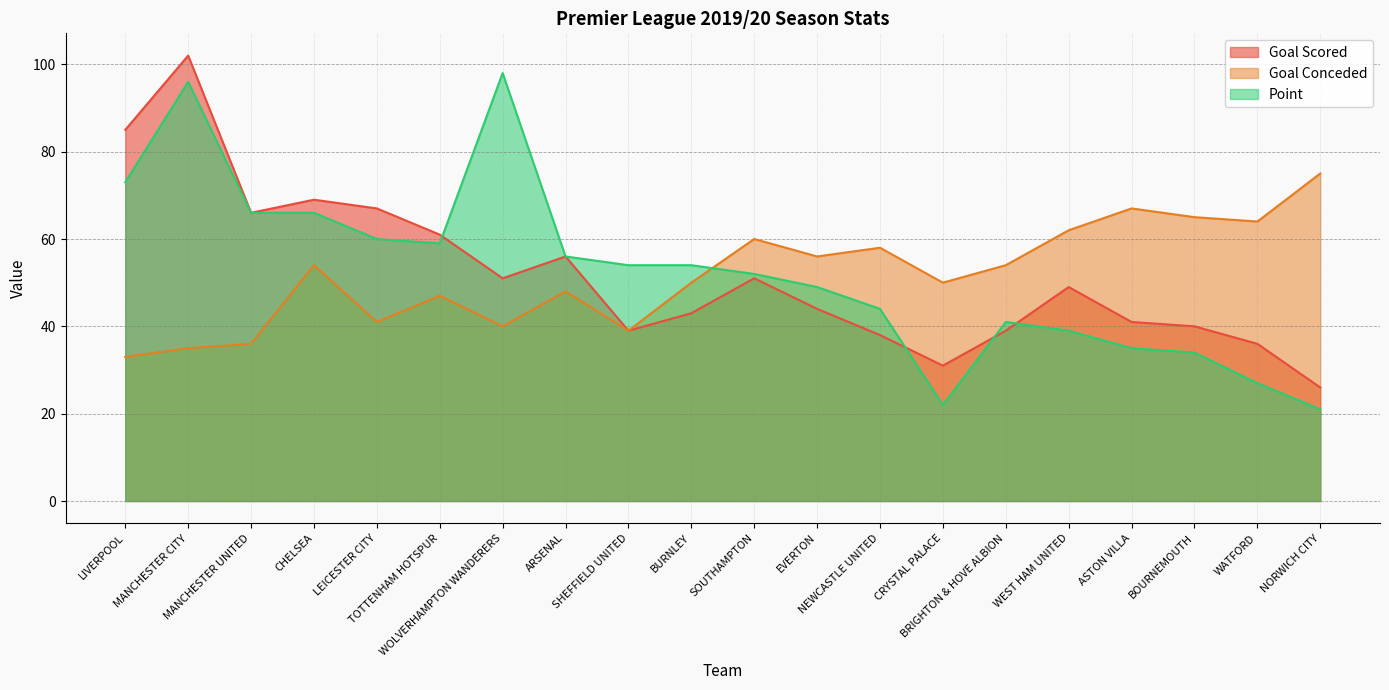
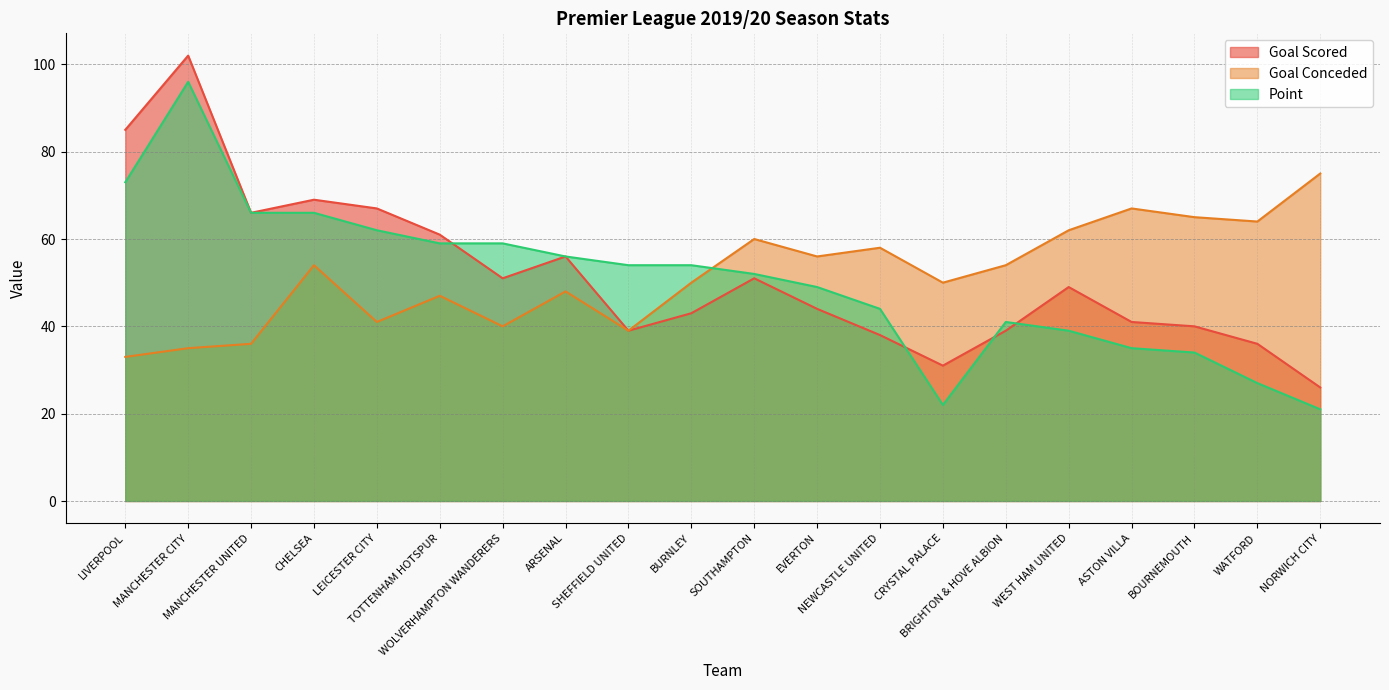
  {
    "Point": {
      "LIVERPOOL": 73,
      "MANCHESTER CITY": 96,
      "CHELSEA": 66,
-     "LEICESTER CITY": 60,
+     "LEICESTER CITY": 62,
      "TOTTENHAM HOTSPUR": 59,
-     "WOLVERHAMPTON WANDERERS": 98,
+     "WOLVERHAMPTON WANDERERS": 59,
      "SHEFFIELD UNITED": 54,
      "BURNLEY": 54,
      "SOUTHAMPTON": 52,
      "EVERTON": 49,
      "NEWCASTLE UNITED": 44,
      "CRYSTAL PALACE": 22,
      "BRIGHTON & HOVE ALBION": 41,
      "WEST HAM UNITED": 39,
      "ASTON VILLA": 35,
      "BOURNEMOUTH": 34,
      "WATFORD": 27,
      "NORWICH CITY": 21
    }
  }
